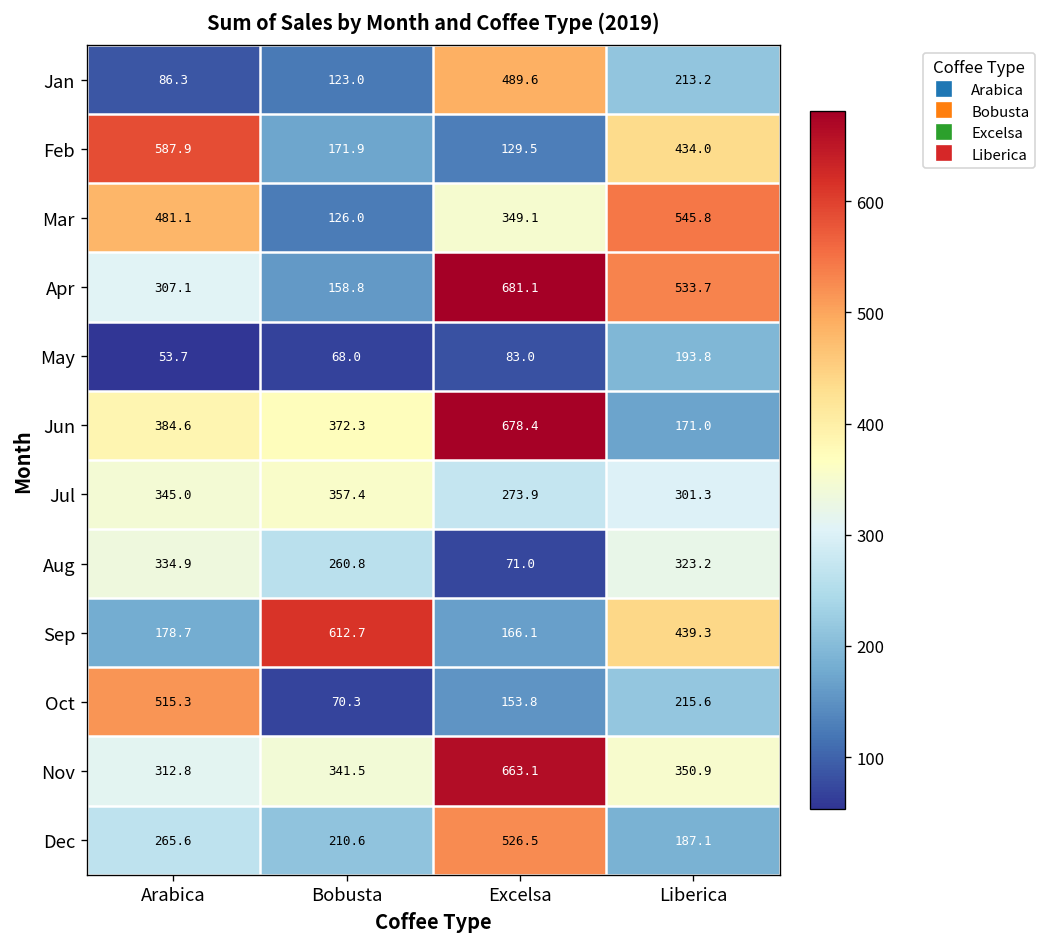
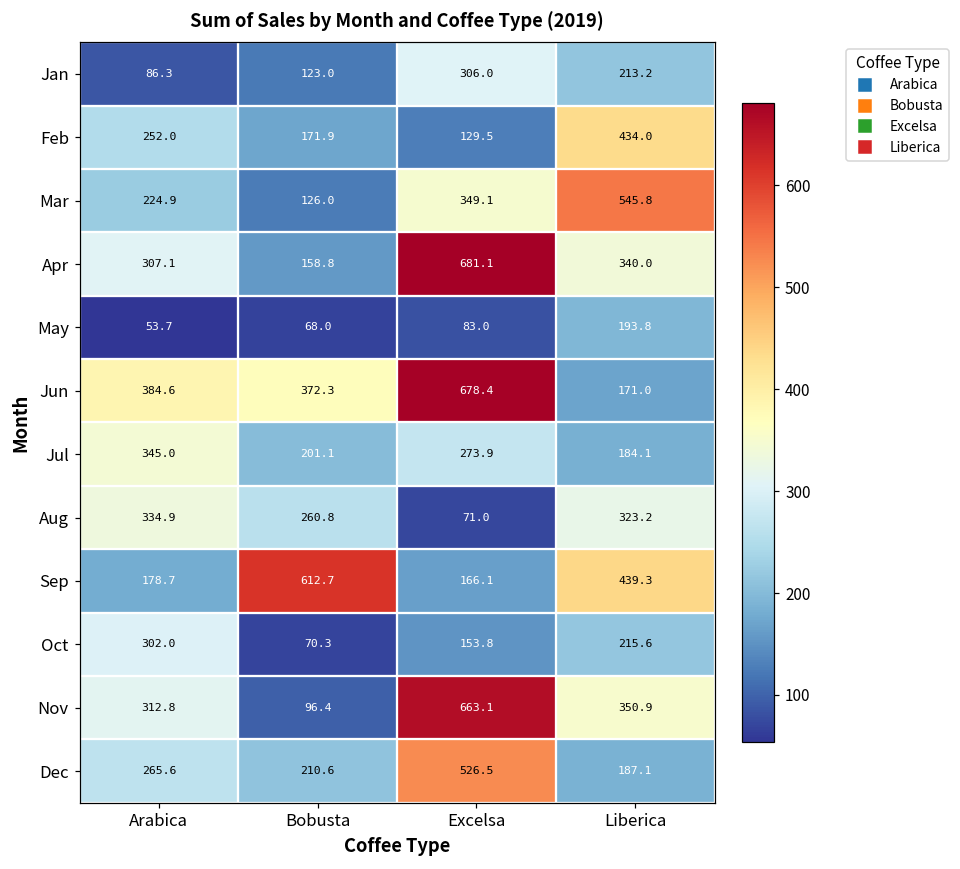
  {
    "Jan": {
      "Arabica": 86.3,
      "Bobusta": 123.0,
-     "Excelsa": 489.6,
+     "Excelsa": 306.0,
      "Liberica": 213.2
    },
    "Feb": {
-     "Arabica": 587.9,
+     "Arabica": 252.0,
      "Bobusta": 171.9,
      "Excelsa": 129.5,
      "Liberica": 434.0
    },
    "Mar": {
-     "Arabica": 481.1,
+     "Arabica": 224.9,
      "Bobusta": 126.0,
      "Excelsa": 349.1,
      "Liberica": 545.8
    },
    "Apr": {
      "Arabica": 307.1,
      "Bobusta": 158.8,
      "Excelsa": 681.1,
-     "Liberica": 533.7
+     "Liberica": 340.0
    },
    "May": {
      "Arabica": 53.7,
      "Bobusta": 68.0,
      "Excelsa": 83.0,
      "Liberica": 193.8
    },
    "Jun": {
      "Arabica": 384.6,
      "Bobusta": 372.3,
      "Excelsa": 678.4,
      "Liberica": 171.0
    },
    "Jul": {
      "Arabica": 345.0,
-     "Bobusta": 357.4,
+     "Bobusta": 201.1,
      "Excelsa": 273.9,
-     "Liberica": 301.3
+     "Liberica": 184.1
    },
    "Aug": {
      "Arabica": 334.9,
      "Bobusta": 260.8,
      "Excelsa": 71.0,
      "Liberica": 323.2
    },
    "Sep": {
      "Arabica": 178.7,
      "Bobusta": 612.7,
      "Excelsa": 166.1,
      "Liberica": 439.3
    },
    "Oct": {
-     "Arabica": 515.3,
+     "Arabica": 302.0,
      "Bobusta": 70.3,
      "Excelsa": 153.8,
      "Liberica": 215.6
    },
    "Nov": {
      "Arabica": 312.8,
-     "Bobusta": 341.5,
+     "Bobusta": 96.4,
      "Excelsa": 663.1,
      "Liberica": 350.9
    },
    "Dec": {
      "Arabica": 265.6,
      "Bobusta": 210.6,
      "Excelsa": 526.5,
      "Liberica": 187.1
    }
  }
